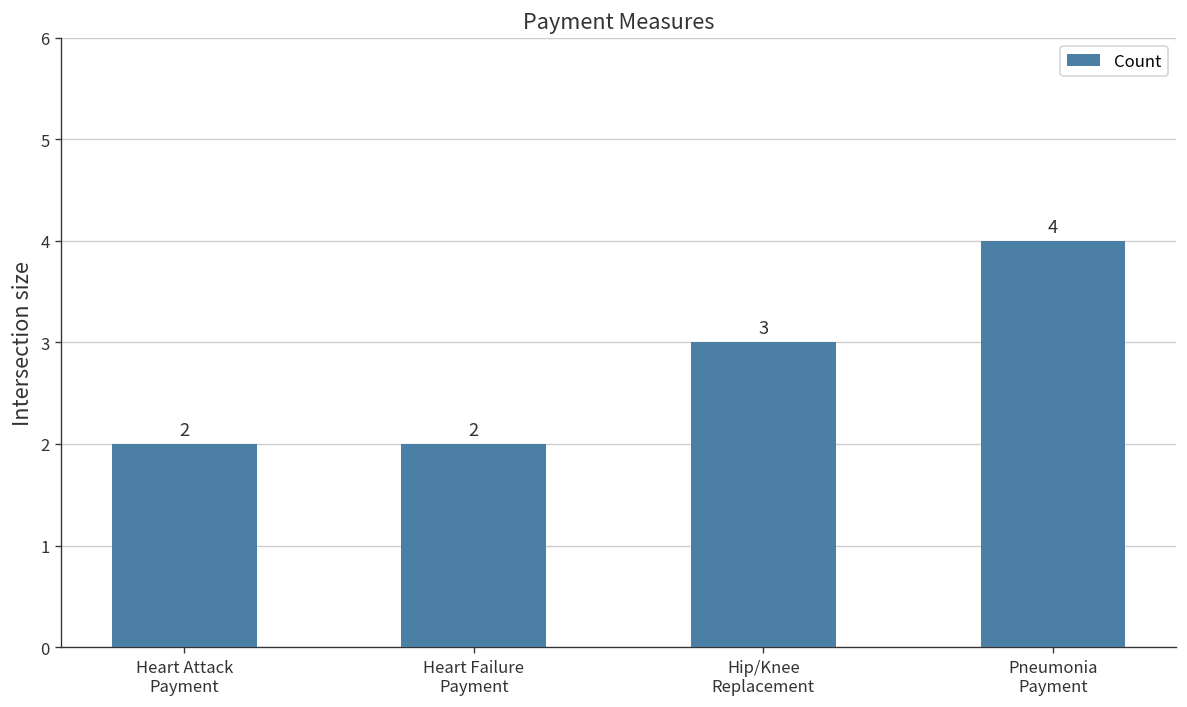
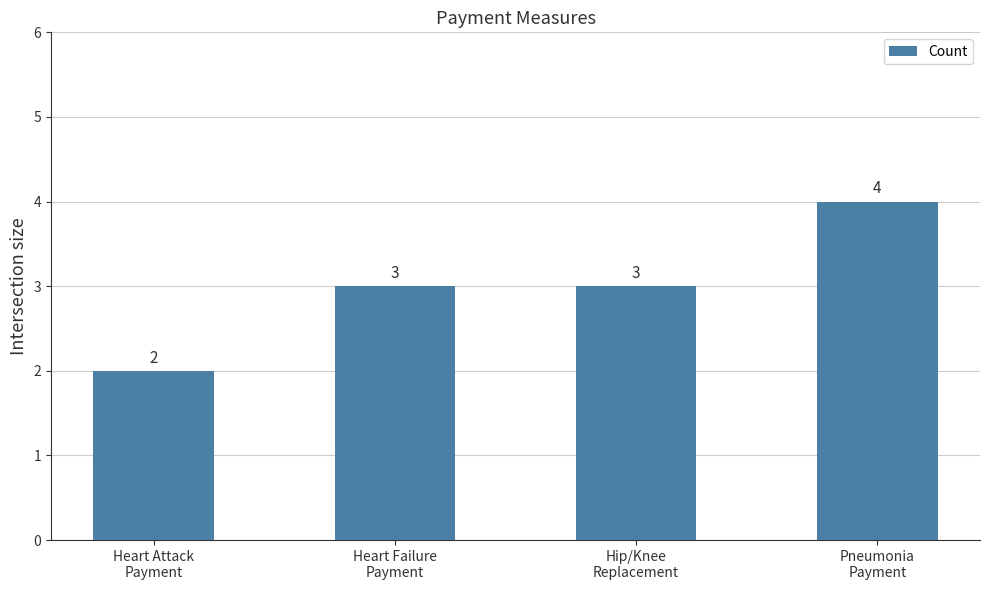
  {
    "Heart Attack Payment": 2,
-   "Heart Failure Payment": 2,
+   "Heart Failure Payment": 3,
    "Hip/Knee Replacement": 3,
    "Pneumonia Payment": 4
  }
